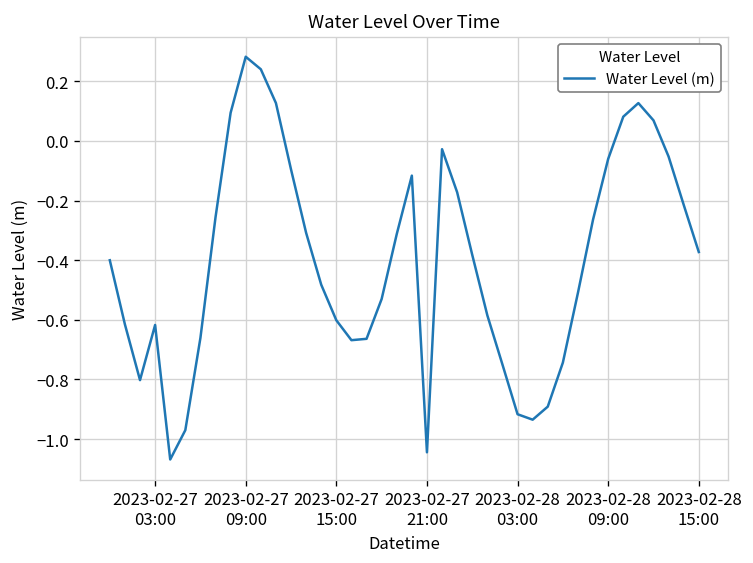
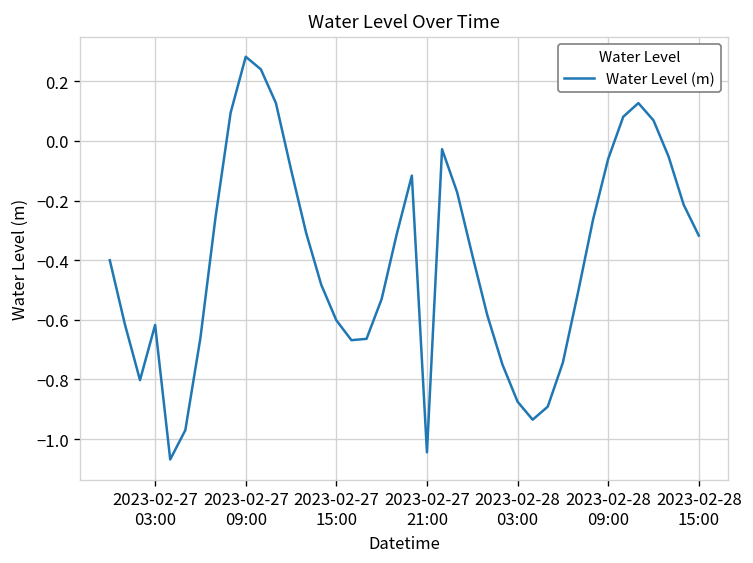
  {
    "2023-02-27 03:00": -0.62,
    "2023-02-27 09:00": 0.28,
    "2023-02-27 15:00": -0.60,
    "2023-02-27 21:00": -1.04,
-   "2023-02-28 03:00": -0.92,
+   "2023-02-28 03:00": -0.87,
    "2023-02-28 09:00": -0.06,
-   "2023-02-28 15:00": -0.37
+   "2023-02-28 15:00": -0.32
  }
